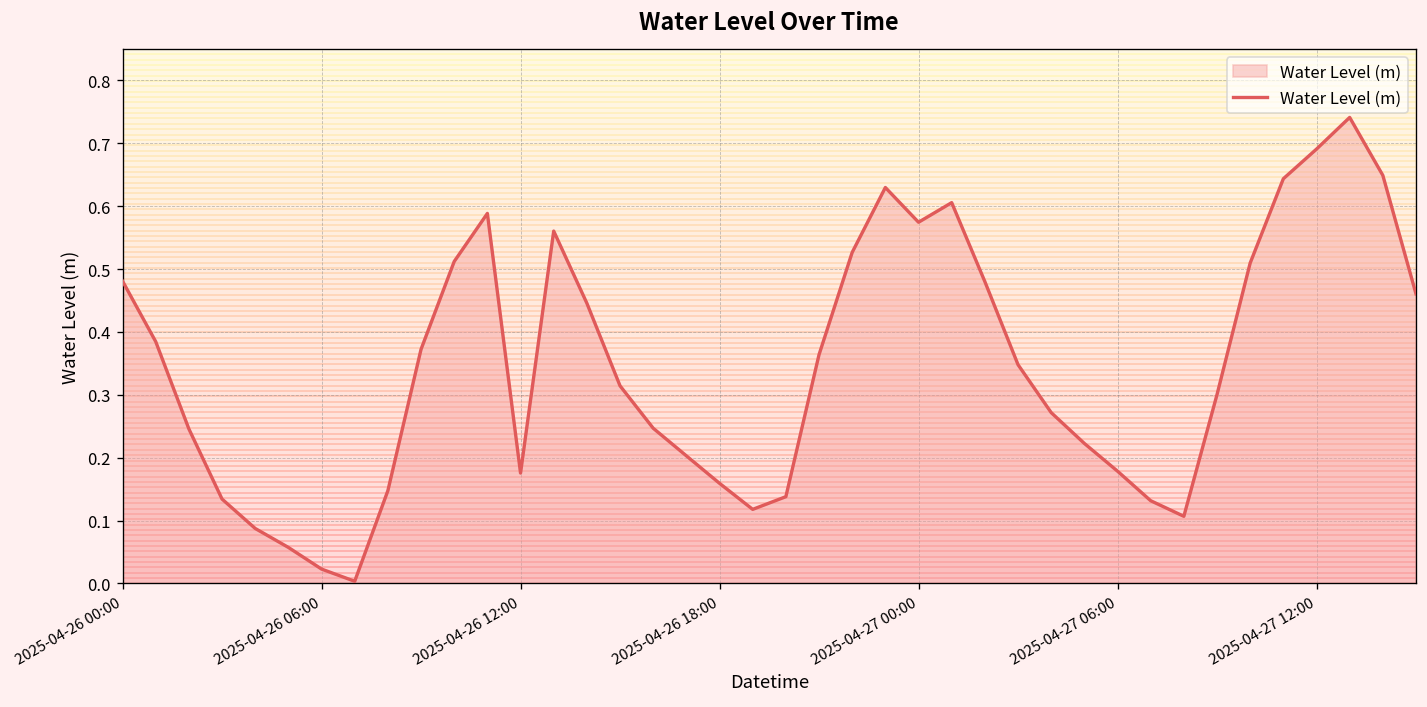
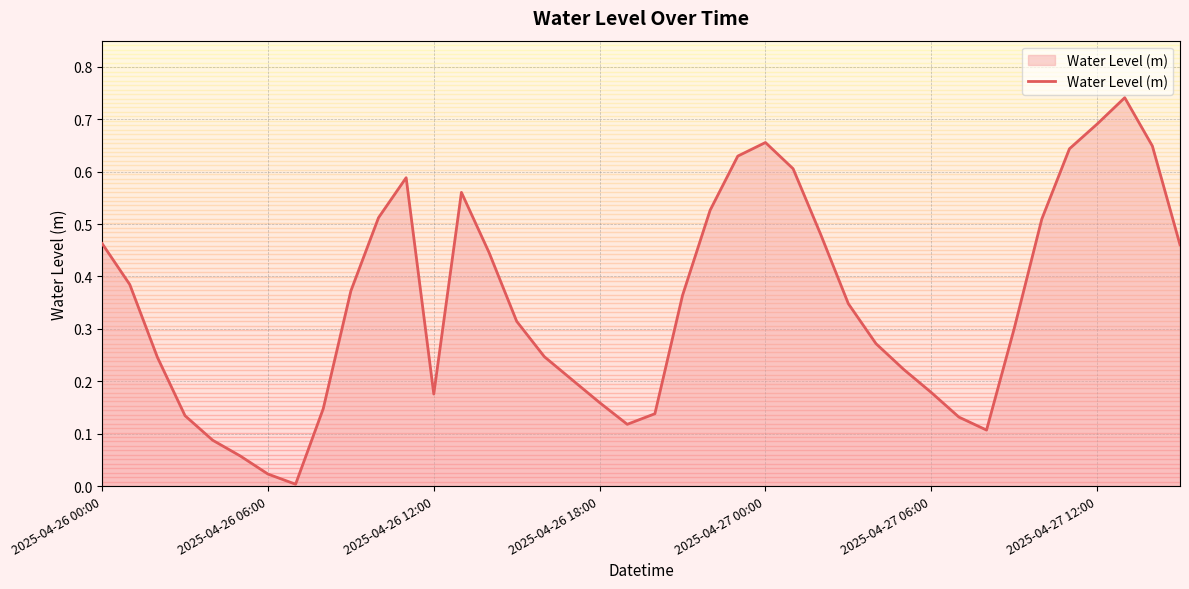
  {
-   "2025-04-26 00:00": 0.48,
+   "2025-04-26 00:00": 0.46,
    "2025-04-26 06:00": 0.02,
    "2025-04-26 12:00": 0.18,
    "2025-04-26 18:00": 0.16,
-   "2025-04-27 00:00": 0.57,
+   "2025-04-27 00:00": 0.66,
    "2025-04-27 06:00": 0.18,
    "2025-04-27 12:00": 0.69
  }
